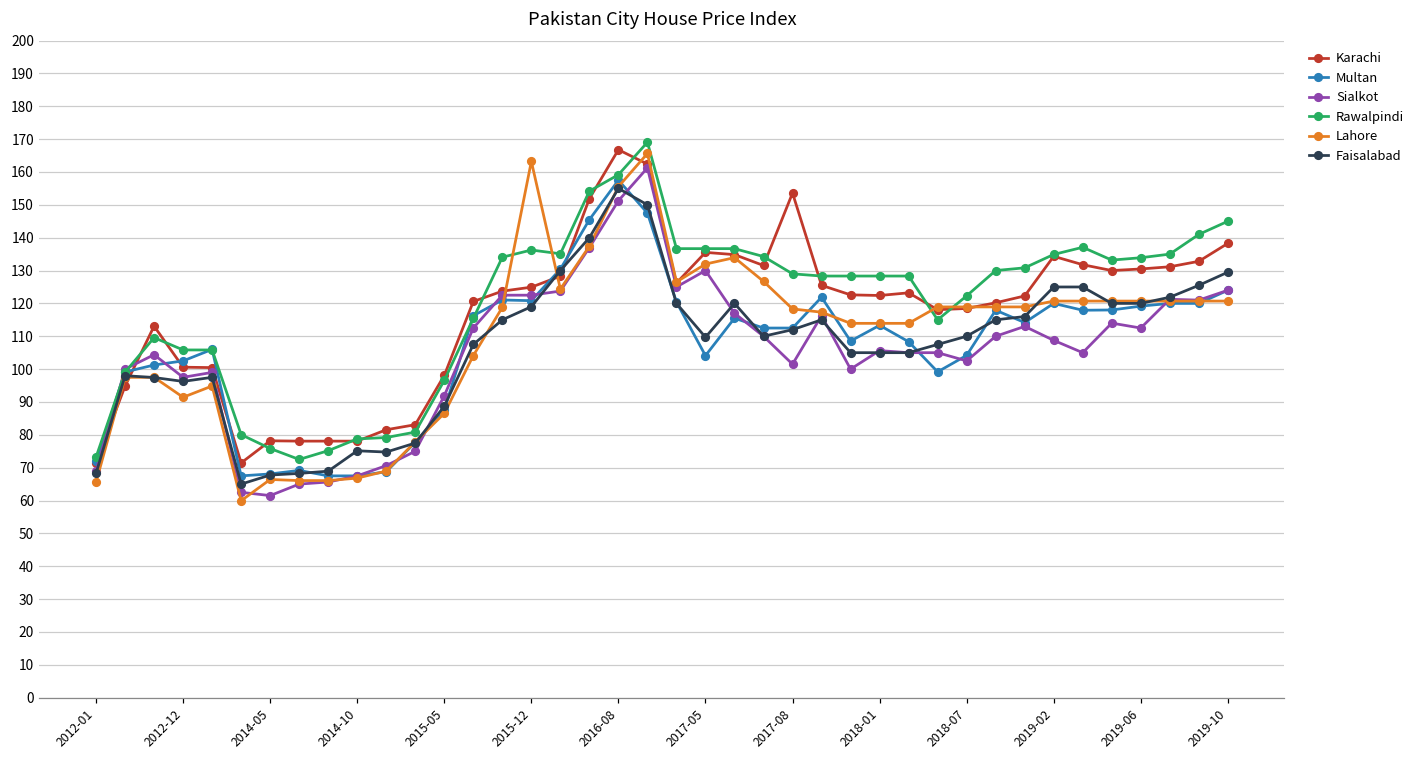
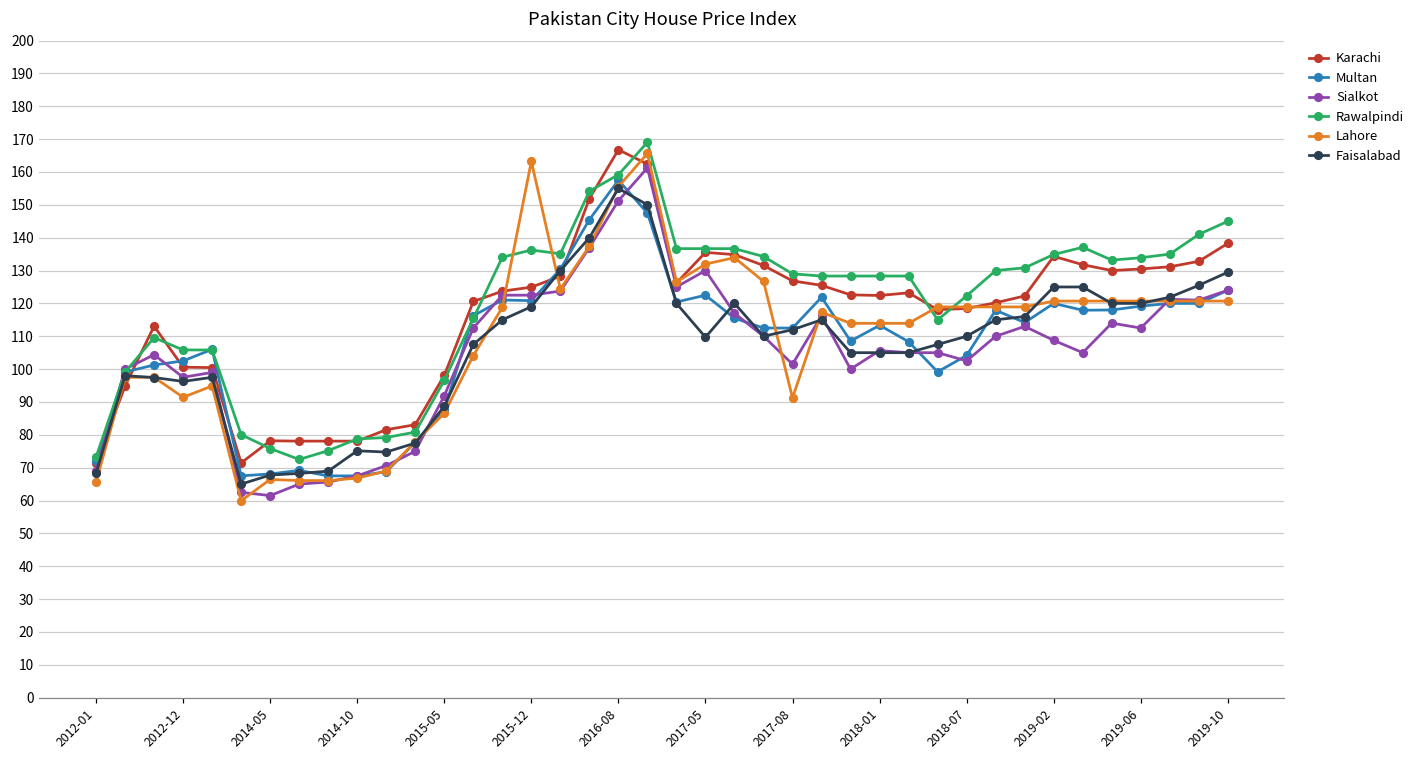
  {
    "Karachi": {
      "2012-12": 101,
      "2014-05": 78,
      "2015-05": 98,
      "2015-12": 125,
      "2016-08": 167,
      "2017-05": 136,
-     "2017-08": 154,
+     "2017-08": 127,
      "2018-01": 122,
      "2019-06": 130,
      "2019-10": 138
    },
    "Multan": {
      "2012-12": 103,
      "2015-05": 88,
      "2015-12": 121,
      "2016-08": 158,
-     "2017-05": 104,
+     "2017-05": 123,
      "2018-07": 104
    },
    "Sialkot": {
      "2012-12": 98,
      "2014-05": 62,
      "2015-05": 92,
      "2015-12": 123,
      "2016-08": 151,
      "2017-05": 130,
      "2017-08": 102,
      "2018-07": 103,
      "2019-02": 109,
      "2019-06": 113
    },
    "Rawalpindi": {
      "2012-01": 73,
      "2012-12": 106,
      "2014-05": 76,
      "2015-05": 97,
      "2015-12": 136,
      "2016-08": 159,
      "2017-05": 137,
      "2017-08": 129,
      "2018-01": 128,
      "2018-07": 122,
      "2019-06": 134,
      "2019-10": 145
    },
    "Lahore": {
      "2012-01": 66,
      "2012-12": 91,
      "2014-05": 66,
      "2015-05": 87,
      "2015-12": 163,
      "2017-05": 132,
-     "2017-08": 118,
+     "2017-08": 91,
      "2019-10": 121
    },
    "Faisalabad": {
      "2012-12": 96,
      "2014-10": 75,
      "2015-05": 89,
      "2015-12": 119,
      "2017-05": 110,
      "2018-07": 110,
      "2019-02": 125,
      "2019-10": 130
    }
  }
